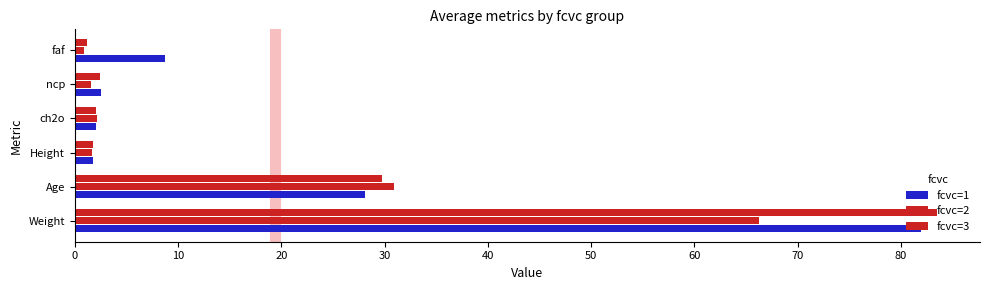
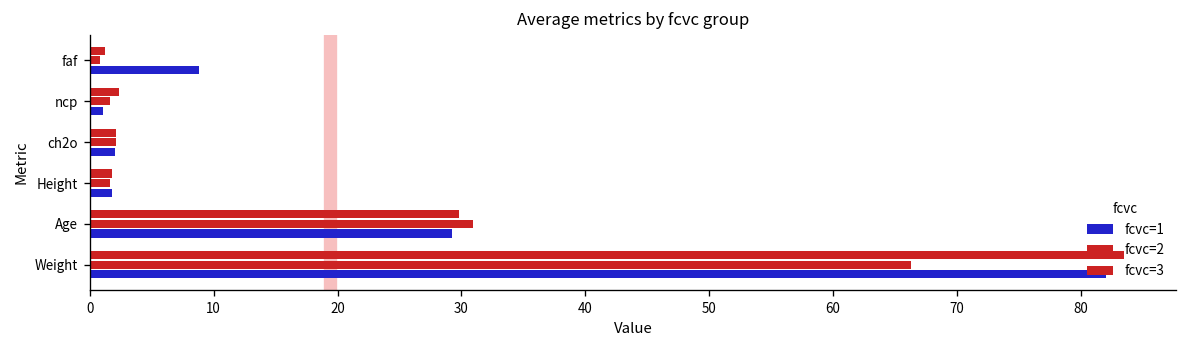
  {
    "fcvc=1": {
      "faf": 8.8,
-     "ncp": 2.5,
+     "ncp": 1.1,
      "ch2o": 2.1,
      "Height": 1.8,
-     "Age": 28.1,
+     "Age": 29.2,
      "Weight": 82.0
    }
  }
